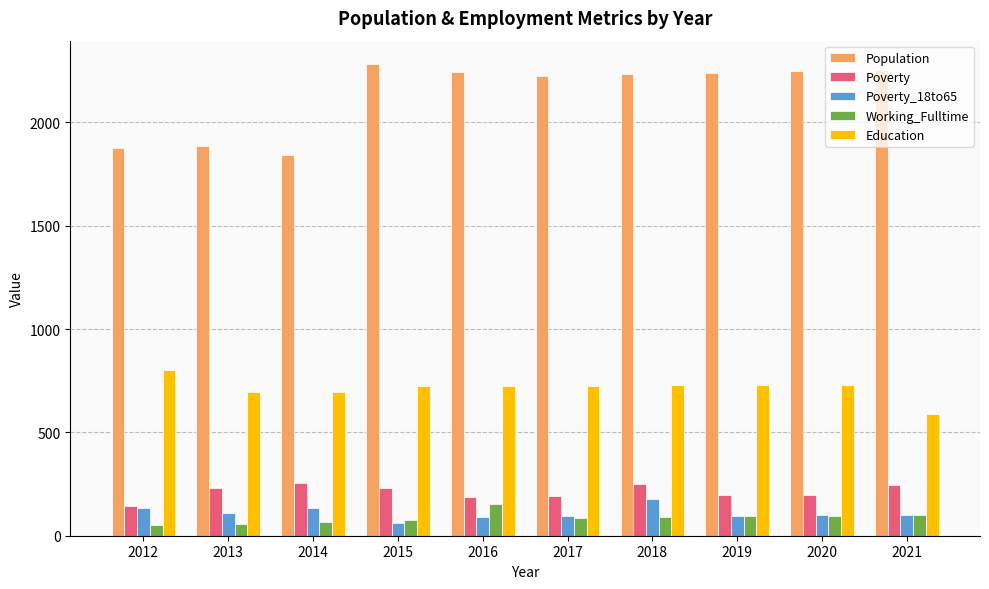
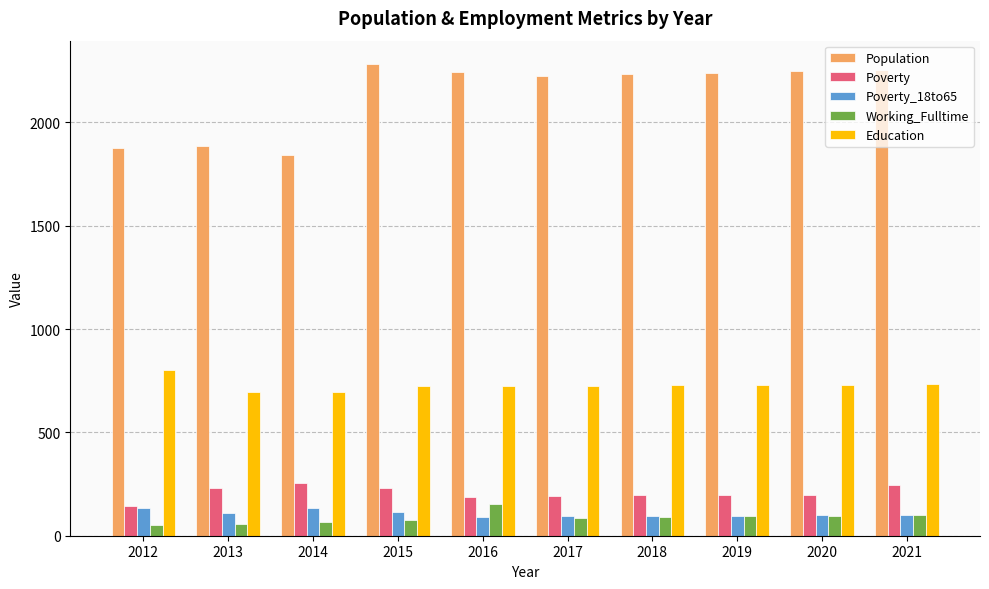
  {
    "Population": {
      "2012": 1880,
      "2013": 1880,
      "2014": 1840,
      "2015": 2280,
      "2016": 2250,
      "2017": 2230,
      "2018": 2240,
      "2019": 2240,
      "2020": 2250
    },
    "Poverty": {
      "2012": 140,
      "2013": 230,
      "2014": 250,
      "2015": 230,
      "2016": 190,
      "2017": 190,
-     "2018": 250,
+     "2018": 200,
      "2019": 200,
      "2020": 200,
      "2021": 250
    },
    "Poverty_18to65": {
      "2012": 140,
      "2013": 110,
      "2014": 140,
-     "2015": 60,
+     "2015": 120,
      "2016": 90,
      "2017": 90,
-     "2018": 180,
+     "2018": 100,
      "2019": 100,
      "2020": 100,
      "2021": 100
    },
    "Working_Fulltime": {
      "2012": 50,
      "2013": 60,
      "2014": 70,
      "2015": 80,
      "2016": 150,
      "2017": 90,
      "2018": 90,
      "2019": 90,
      "2020": 100,
      "2021": 100
    },
    "Education": {
      "2012": 800,
      "2013": 690,
      "2014": 700,
      "2015": 720,
      "2016": 730,
      "2017": 720,
      "2018": 730,
      "2019": 730,
      "2020": 730,
-     "2021": 590
+     "2021": 730
    }
  }
